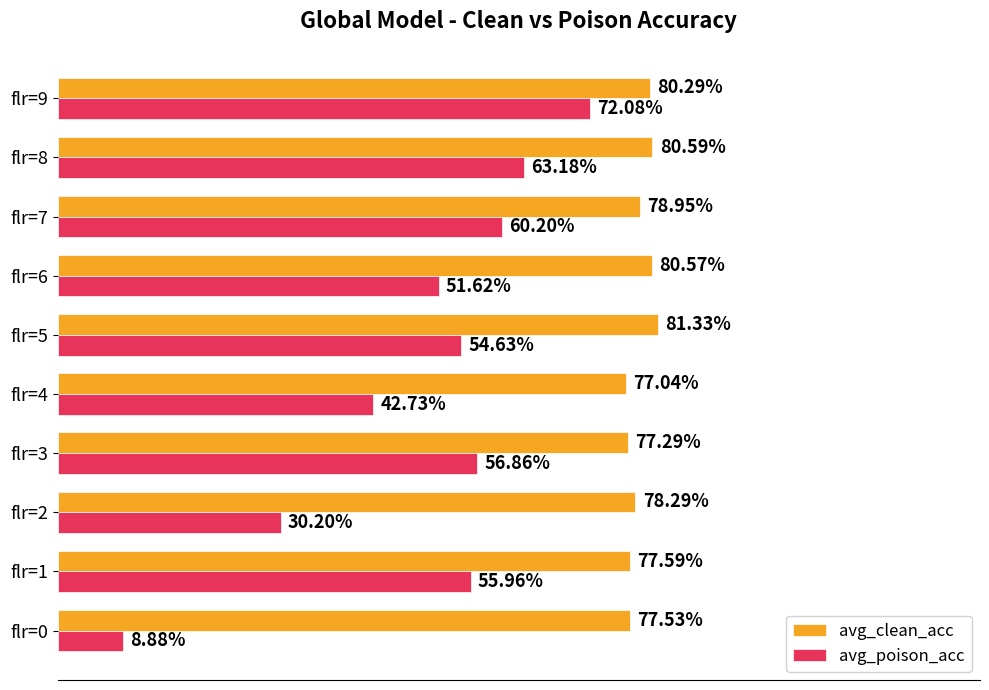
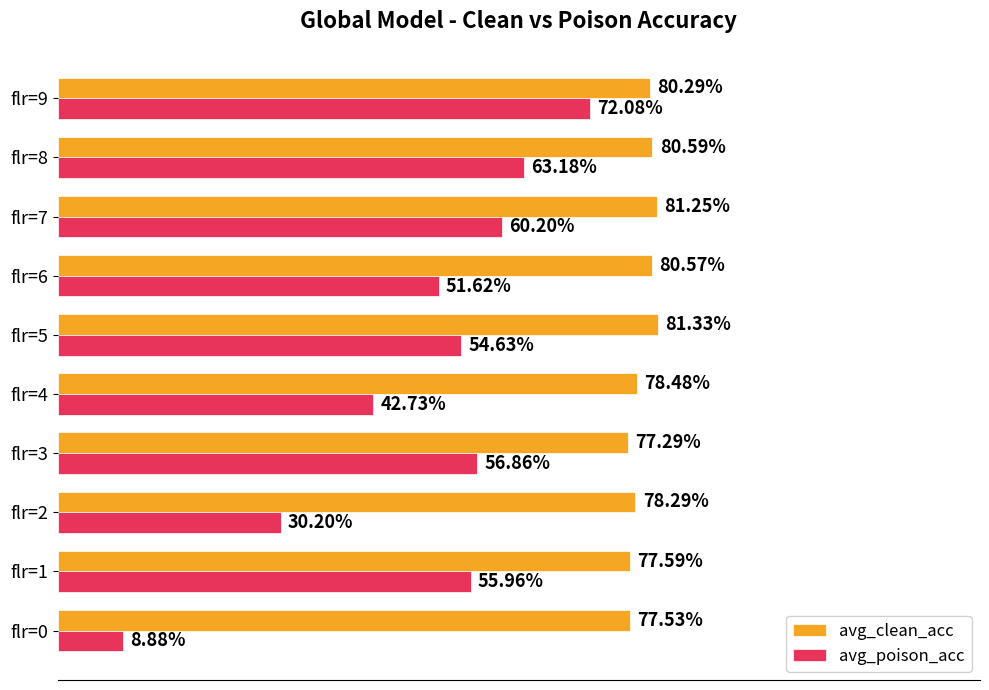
  {
    "avg_clean_acc": {
      "flr=9": "80.29%",
      "flr=8": "80.59%",
-     "flr=7": "78.95%",
+     "flr=7": "81.25%",
      "flr=6": "80.57%",
      "flr=5": "81.33%",
-     "flr=4": "77.04%",
+     "flr=4": "78.48%",
      "flr=3": "77.29%",
      "flr=2": "78.29%",
      "flr=1": "77.59%",
      "flr=0": "77.53%"
    },
    "avg_poison_acc": {
      "flr=9": "72.08%",
      "flr=8": "63.18%",
      "flr=7": "60.20%",
      "flr=6": "51.62%",
      "flr=5": "54.63%",
      "flr=4": "42.73%",
      "flr=3": "56.86%",
      "flr=2": "30.20%",
      "flr=1": "55.96%",
      "flr=0": "8.88%"
    }
  }
